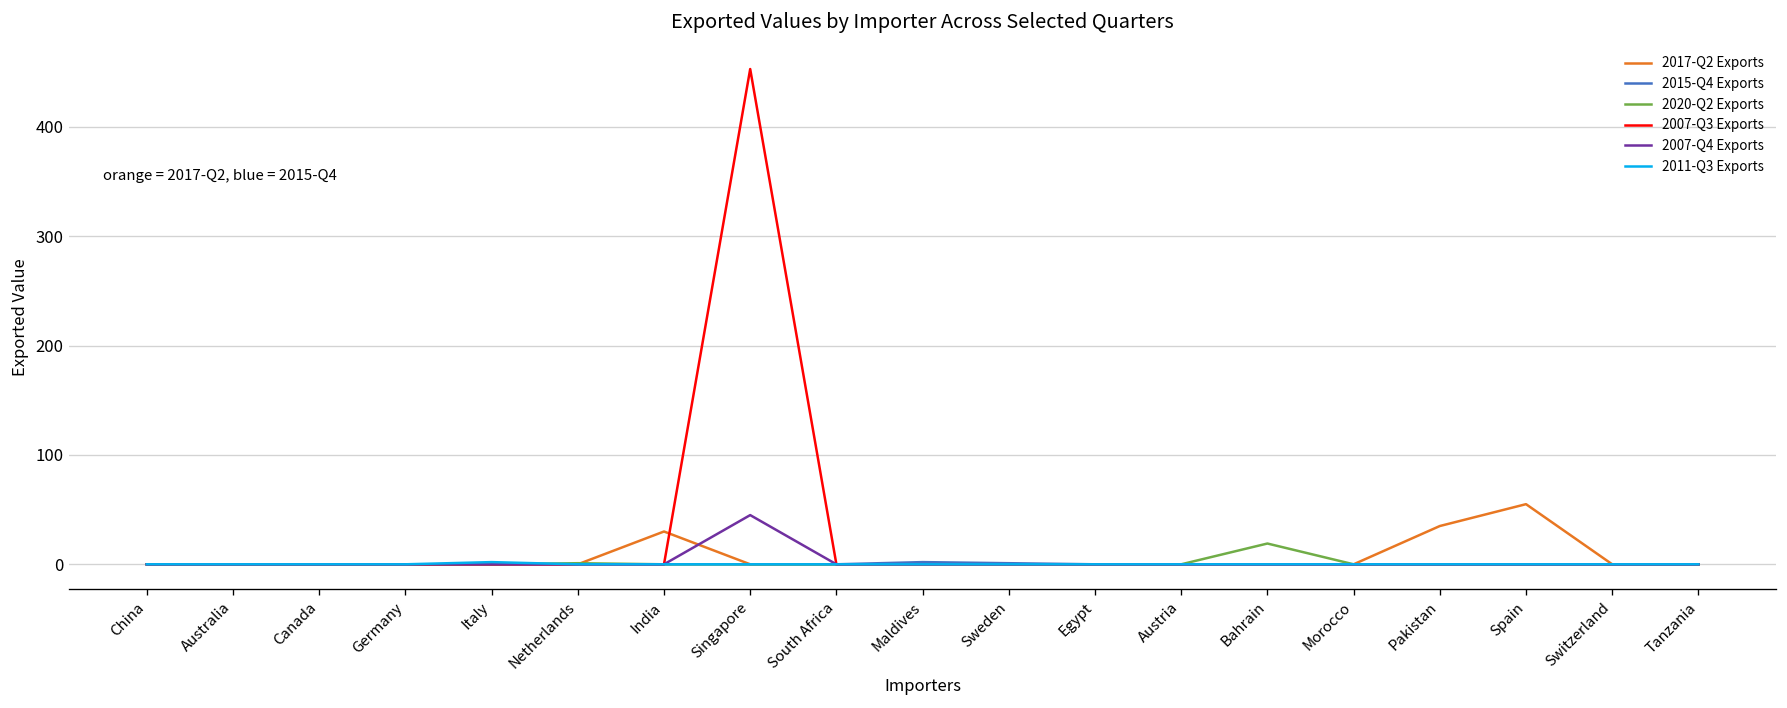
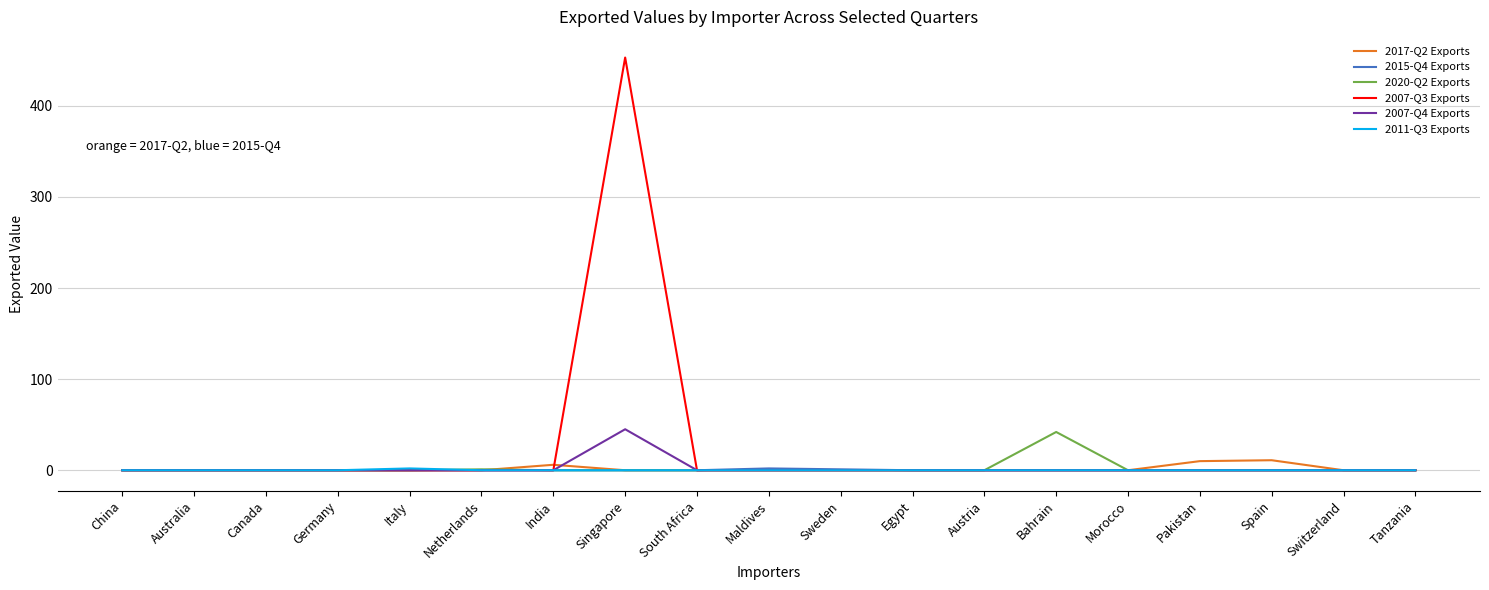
  {
    "2017-Q2 Exports": {
-     "India": 30,
-     "Pakistan": 40,
-     "Spain": 60
+     "India": 10,
+     "Pakistan": 10,
+     "Spain": 10
    },
    "2020-Q2 Exports": {
-     "Bahrain": 20
+     "Bahrain": 40
    },
    "2007-Q3 Exports": {
      "Singapore": 450
    },
    "2007-Q4 Exports": {
      "Singapore": 50
    }
  }
